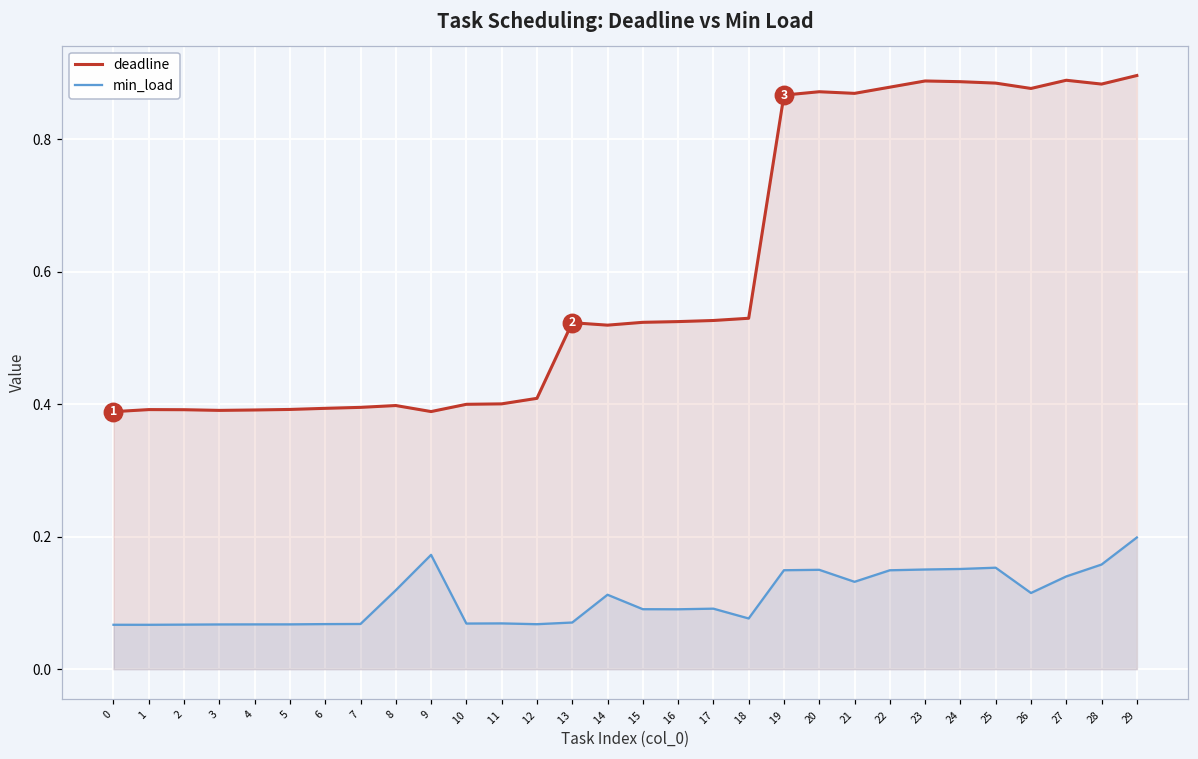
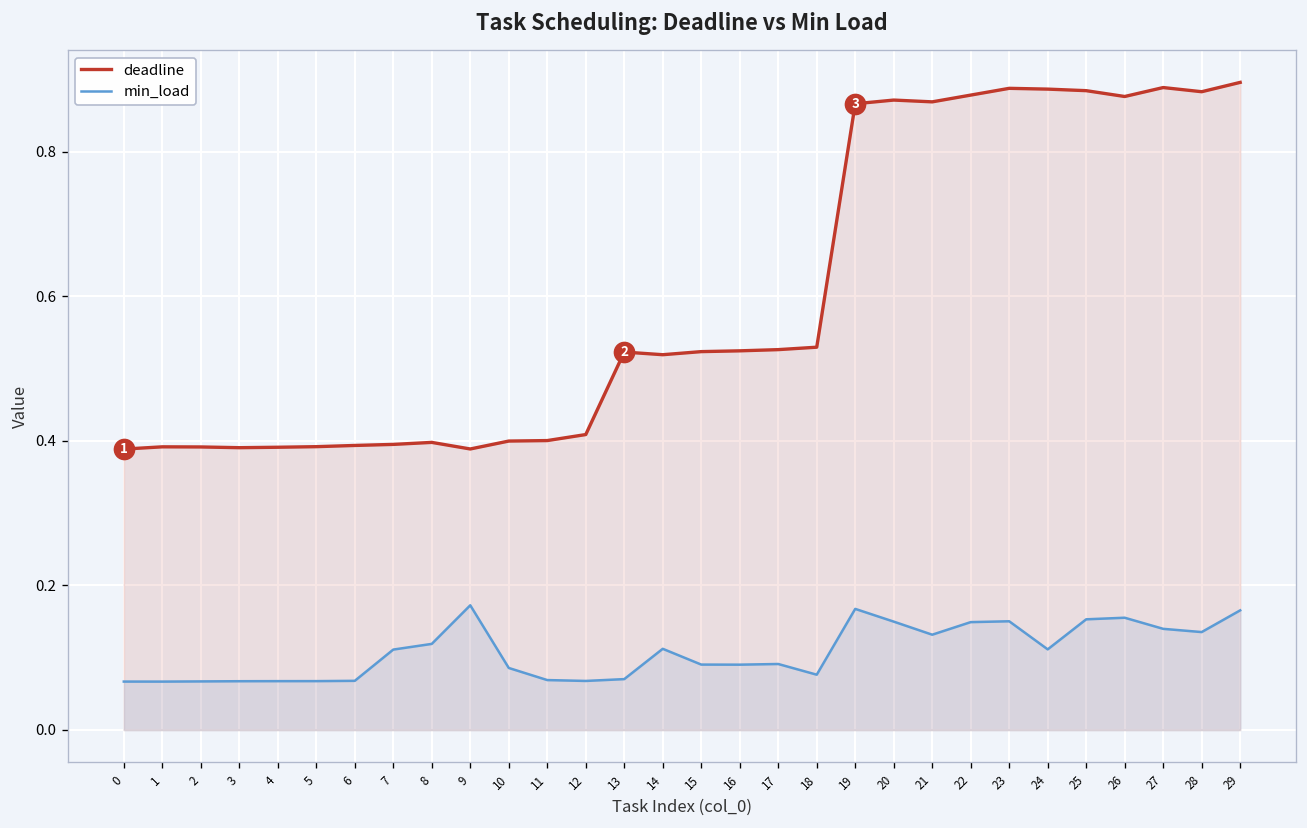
  {
    "min_load": {
      "0": 0.07,
      "1": 0.07,
      "2": 0.07,
      "3": 0.07,
      "4": 0.07,
      "5": 0.07,
      "6": 0.07,
-     "7": 0.07,
+     "7": 0.11,
      "8": 0.12,
      "9": 0.17,
-     "10": 0.07,
+     "10": 0.09,
      "11": 0.07,
      "12": 0.07,
      "13": 0.07,
      "14": 0.11,
      "15": 0.09,
      "16": 0.09,
      "17": 0.09,
      "18": 0.08,
-     "19": 0.15,
+     "19": 0.17,
      "20": 0.15,
      "21": 0.13,
      "22": 0.15,
      "23": 0.15,
-     "24": 0.15,
+     "24": 0.11,
      "25": 0.15,
-     "26": 0.12,
+     "26": 0.16,
      "27": 0.14,
-     "28": 0.16,
-     "29": 0.20
+     "28": 0.14,
+     "29": 0.17
    }
  }
